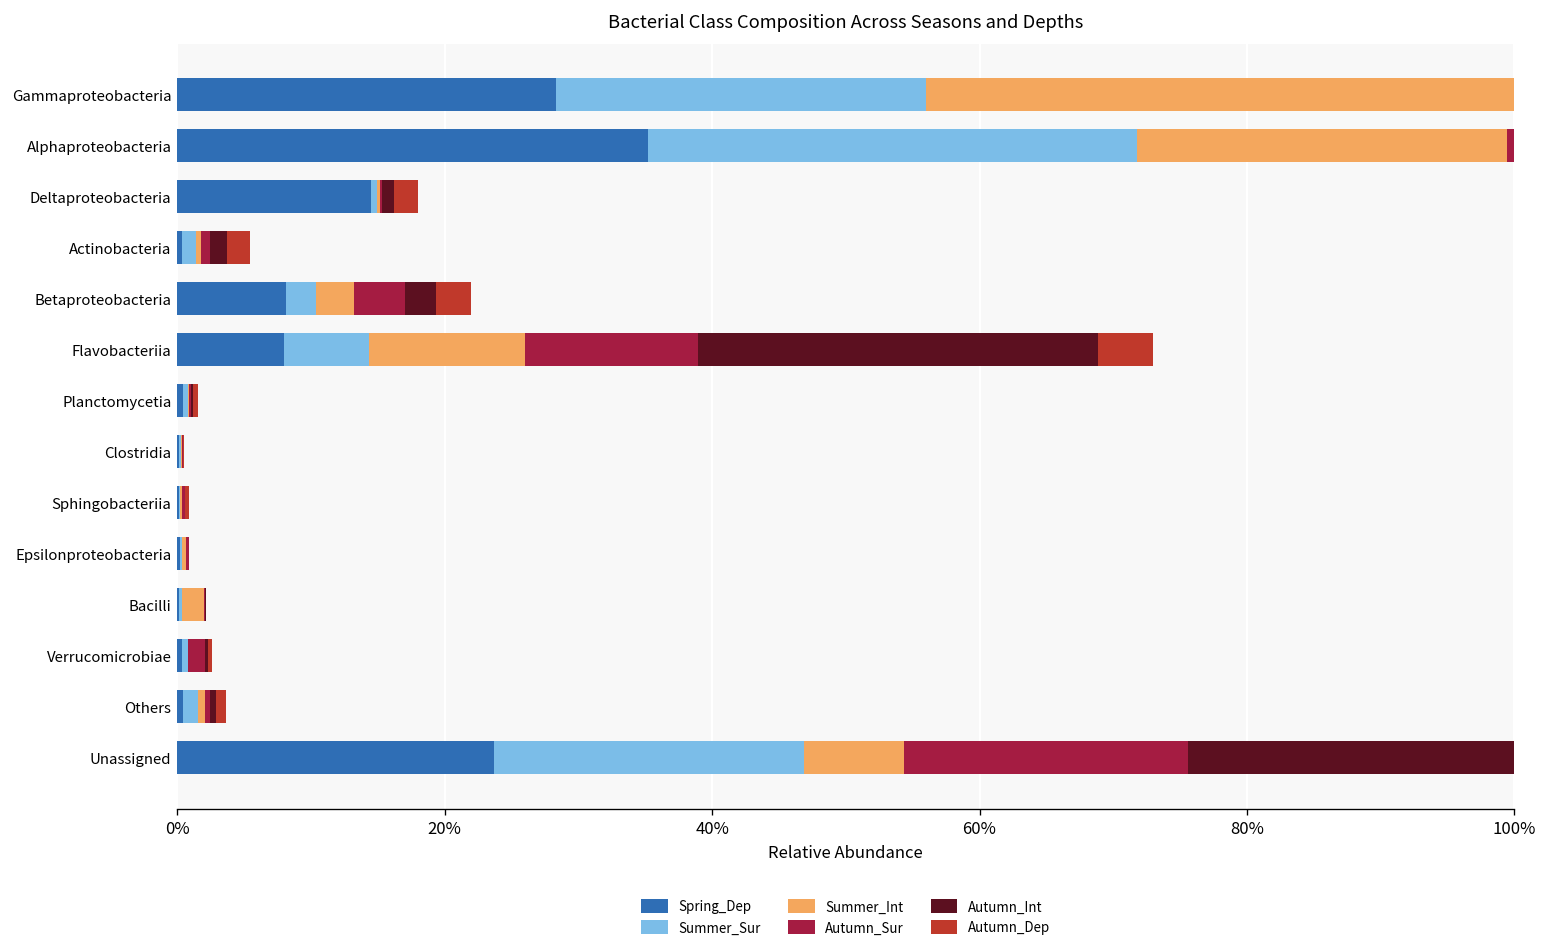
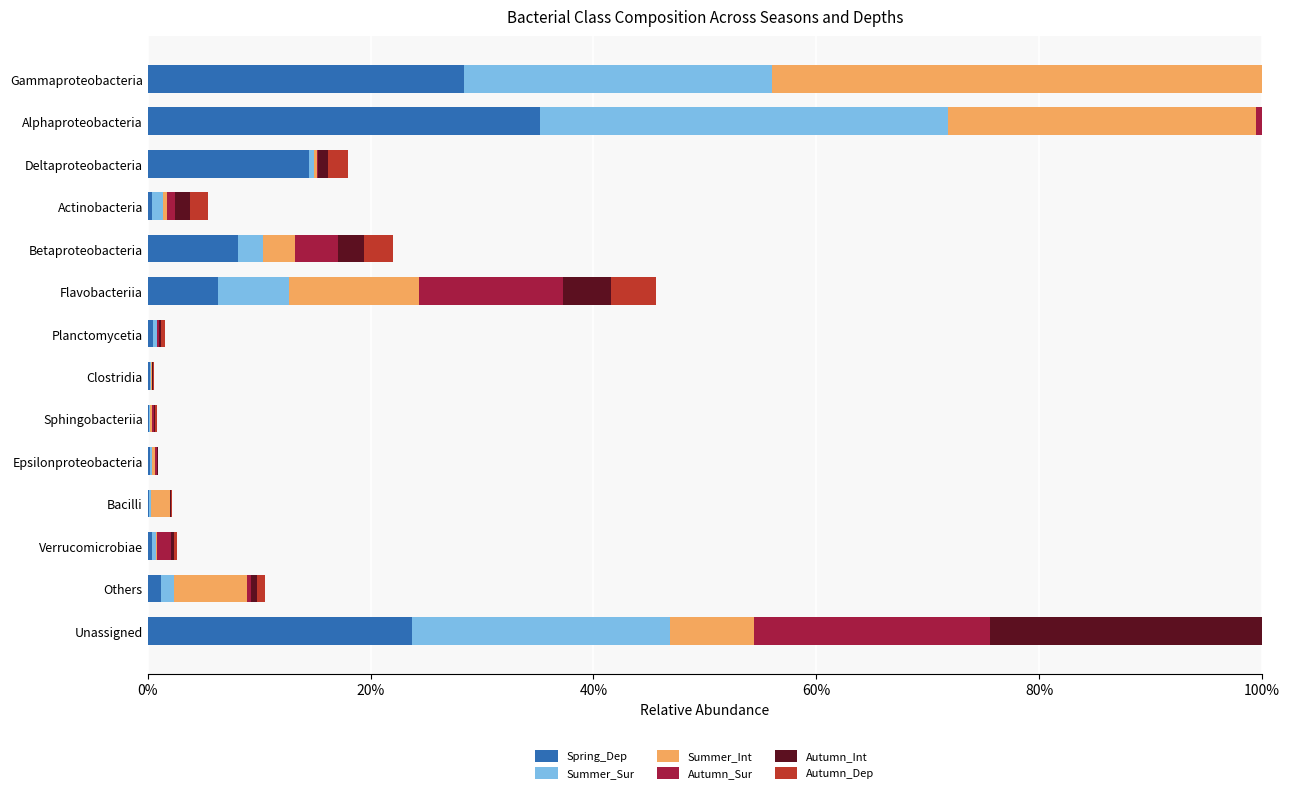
  {
    "Spring_Dep": {
      "Gammaproteobacteria": "28.3%",
      "Alphaproteobacteria": "35.2%",
      "Deltaproteobacteria": "14.5%",
      "Actinobacteria": "0.4%",
      "Betaproteobacteria": "8.1%",
-     "Flavobacteriia": "8.0%",
+     "Flavobacteriia": "6.3%",
      "Planctomycetia": "0.4%",
      "Verrucomicrobiae": "0.4%",
-     "Others": "0.5%",
+     "Others": "1.2%",
      "Unassigned": "23.7%"
    },
    "Summer_Sur": {
      "Gammaproteobacteria": "27.7%",
      "Alphaproteobacteria": "36.6%",
      "Deltaproteobacteria": "0.4%",
      "Actinobacteria": "1.0%",
      "Betaproteobacteria": "2.2%",
      "Flavobacteriia": "6.4%",
      "Planctomycetia": "0.4%",
      "Verrucomicrobiae": "0.4%",
      "Others": "1.1%",
      "Unassigned": "23.1%"
    },
    "Summer_Int": {
      "Alphaproteobacteria": "27.7%",
      "Deltaproteobacteria": "0.3%",
      "Actinobacteria": "0.3%",
      "Betaproteobacteria": "2.8%",
      "Flavobacteriia": "11.6%",
      "Epsilonproteobacteria": "0.3%",
      "Bacilli": "1.7%",
-     "Others": "0.5%",
+     "Others": "6.6%",
      "Unassigned": "7.5%"
    },
    "Autumn_Int": {
      "Deltaproteobacteria": "0.9%",
      "Actinobacteria": "1.3%",
      "Betaproteobacteria": "2.3%",
-     "Flavobacteriia": "29.9%",
+     "Flavobacteriia": "4.3%",
      "Verrucomicrobiae": "0.3%",
      "Others": "0.5%"
    }
  }
